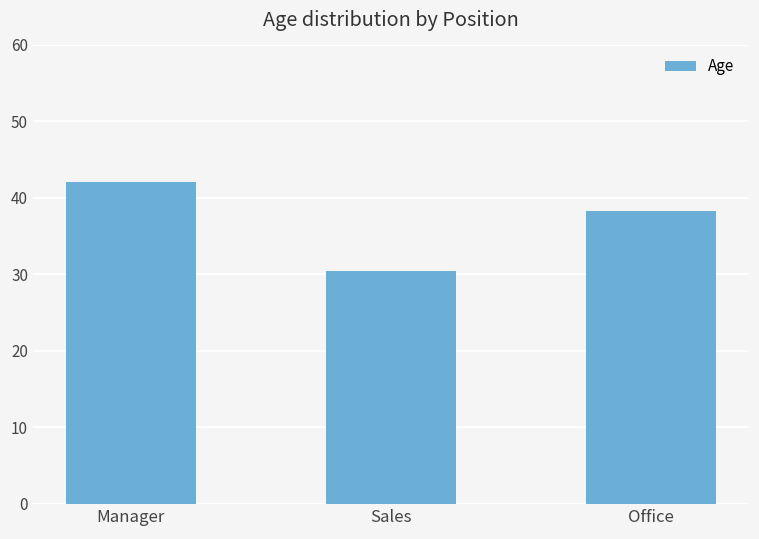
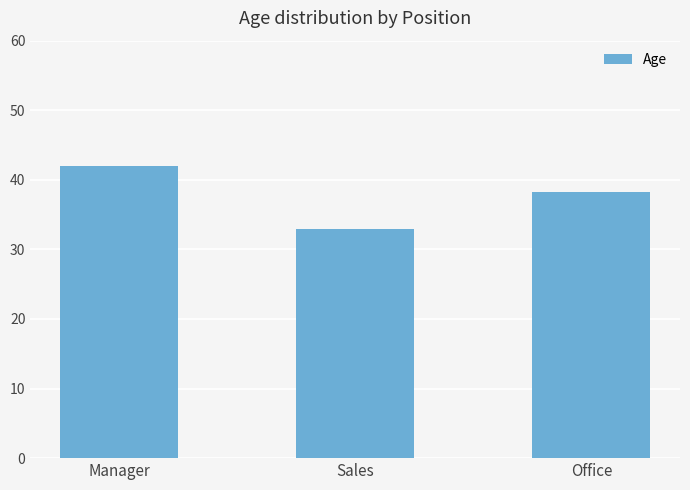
  {
    "Manager": 42,
-   "Sales": 30,
+   "Sales": 33,
    "Office": 38
  }
